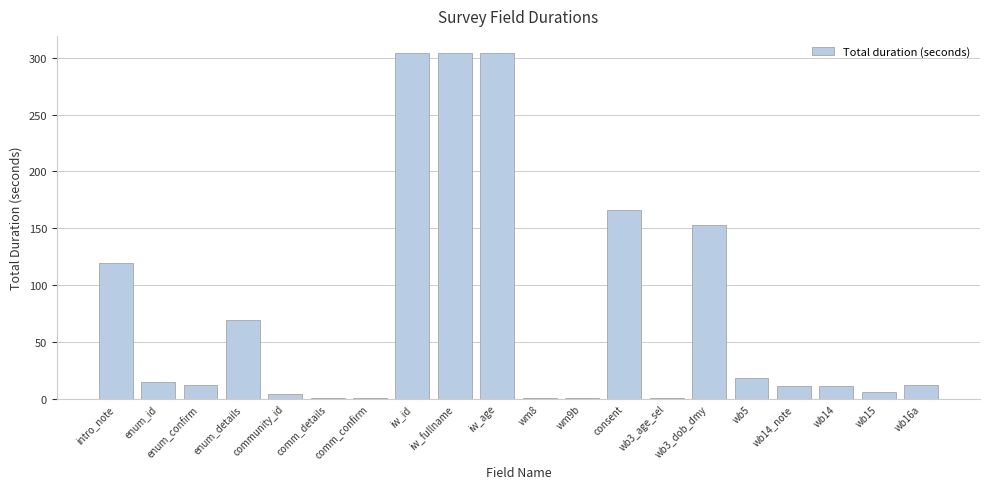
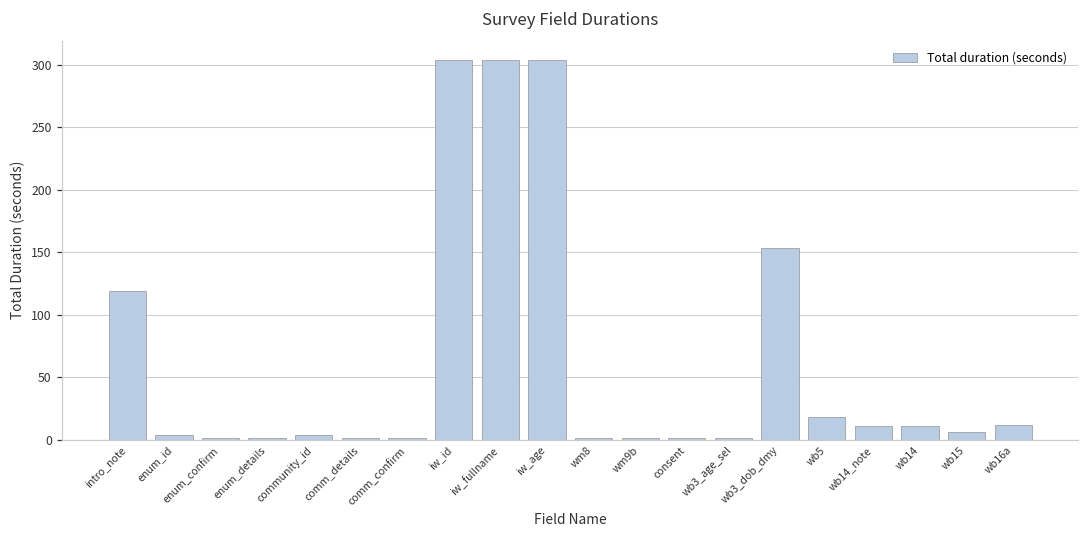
  {
    "intro_note": 119,
-   "enum_id": 15,
-   "enum_confirm": 12,
-   "enum_details": 69,
+   "enum_id": 4,
+   "enum_confirm": 1,
+   "enum_details": 1,
    "community_id": 4,
    "iw_id": 304,
    "iw_fullname": 304,
    "iw_age": 304,
-   "consent": 166,
+   "consent": 1,
    "wb3_dob_dmy": 153,
    "wb5": 18,
    "wb14_note": 11,
    "wb14": 11,
    "wb15": 6,
    "wb16a": 12
  }
